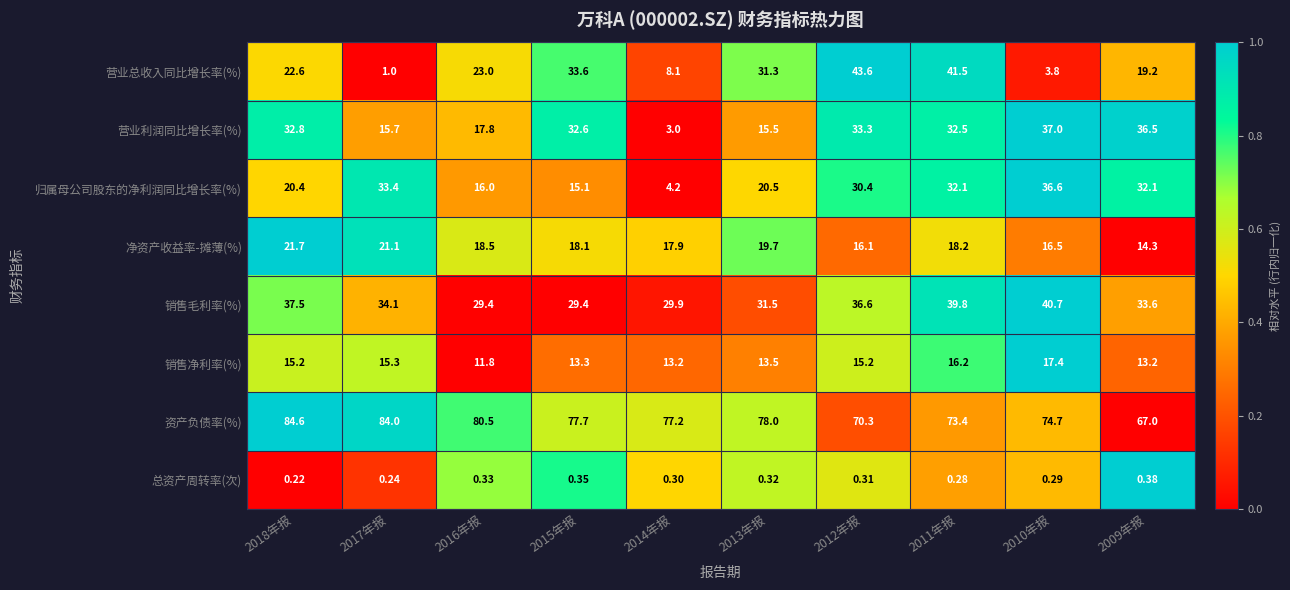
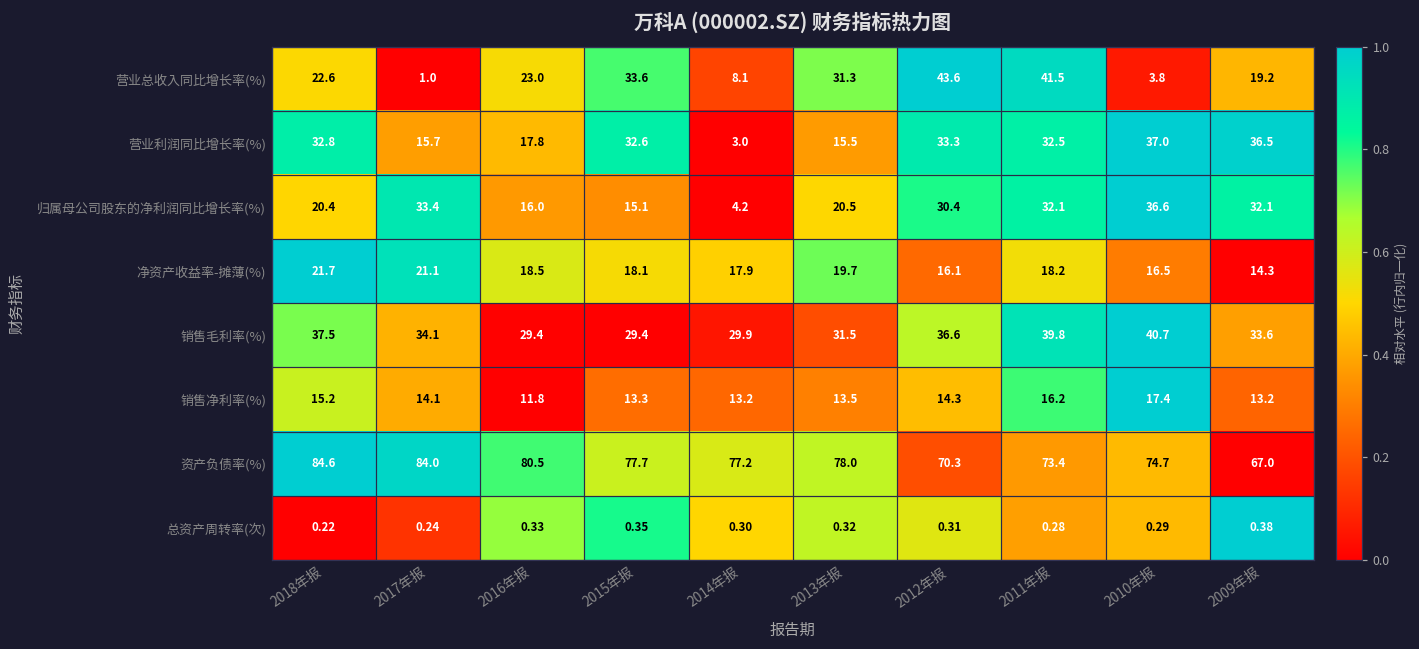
  {
    "营业总收入同比增长率(%)": {
      "2018年报": 22.6,
      "2017年报": 1.0,
      "2016年报": 23.0,
      "2015年报": 33.6,
      "2014年报": 8.1,
      "2013年报": 31.3,
      "2012年报": 43.6,
      "2011年报": 41.5,
      "2010年报": 3.8,
      "2009年报": 19.2
    },
    "营业利润同比增长率(%)": {
      "2018年报": 32.8,
      "2017年报": 15.7,
      "2016年报": 17.8,
      "2015年报": 32.6,
      "2014年报": 3.0,
      "2013年报": 15.5,
      "2012年报": 33.3,
      "2011年报": 32.5,
      "2010年报": 37.0,
      "2009年报": 36.5
    },
    "归属母公司股东的净利润同比增长率(%)": {
      "2018年报": 20.4,
      "2017年报": 33.4,
      "2016年报": 16.0,
      "2015年报": 15.1,
      "2014年报": 4.2,
      "2013年报": 20.5,
      "2012年报": 30.4,
      "2011年报": 32.1,
      "2010年报": 36.6,
      "2009年报": 32.1
    },
    "净资产收益率-摊薄(%)": {
      "2018年报": 21.7,
      "2017年报": 21.1,
      "2016年报": 18.5,
      "2015年报": 18.1,
      "2014年报": 17.9,
      "2013年报": 19.7,
      "2012年报": 16.1,
      "2011年报": 18.2,
      "2010年报": 16.5,
      "2009年报": 14.3
    },
    "销售毛利率(%)": {
      "2018年报": 37.5,
      "2017年报": 34.1,
      "2016年报": 29.4,
      "2015年报": 29.4,
      "2014年报": 29.9,
      "2013年报": 31.5,
      "2012年报": 36.6,
      "2011年报": 39.8,
      "2010年报": 40.7,
      "2009年报": 33.6
    },
    "销售净利率(%)": {
      "2018年报": 15.2,
-     "2017年报": 15.3,
+     "2017年报": 14.1,
      "2016年报": 11.8,
      "2015年报": 13.3,
      "2014年报": 13.2,
      "2013年报": 13.5,
-     "2012年报": 15.2,
+     "2012年报": 14.3,
      "2011年报": 16.2,
      "2010年报": 17.4,
      "2009年报": 13.2
    },
    "资产负债率(%)": {
      "2018年报": 84.6,
      "2017年报": 84.0,
      "2016年报": 80.5,
      "2015年报": 77.7,
      "2014年报": 77.2,
      "2013年报": 78.0,
      "2012年报": 70.3,
      "2011年报": 73.4,
      "2010年报": 74.7,
      "2009年报": 67.0
    },
    "总资产周转率(次)": {
      "2018年报": 0.22,
      "2017年报": 0.24,
      "2016年报": 0.33,
      "2015年报": 0.35,
      "2014年报": 0.30,
      "2013年报": 0.32,
      "2012年报": 0.31,
      "2011年报": 0.28,
      "2010年报": 0.29,
      "2009年报": 0.38
    }
  }
